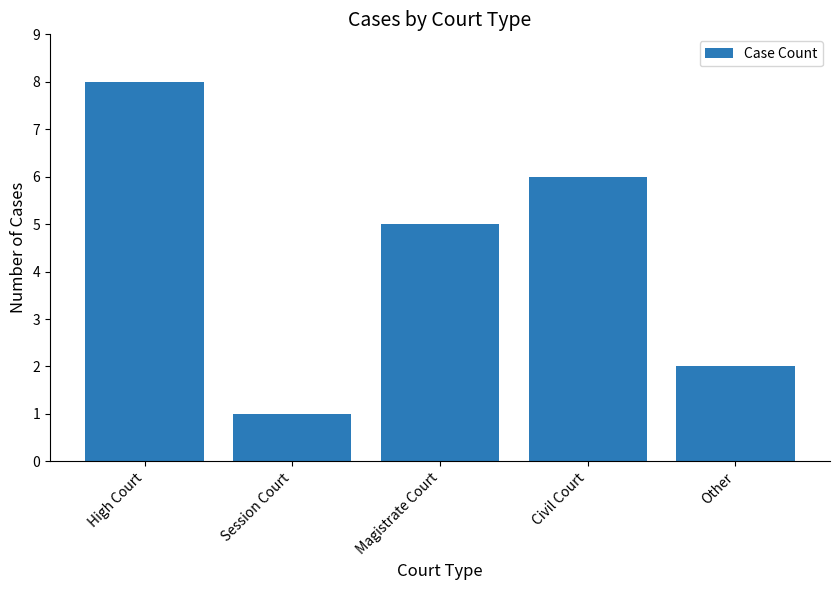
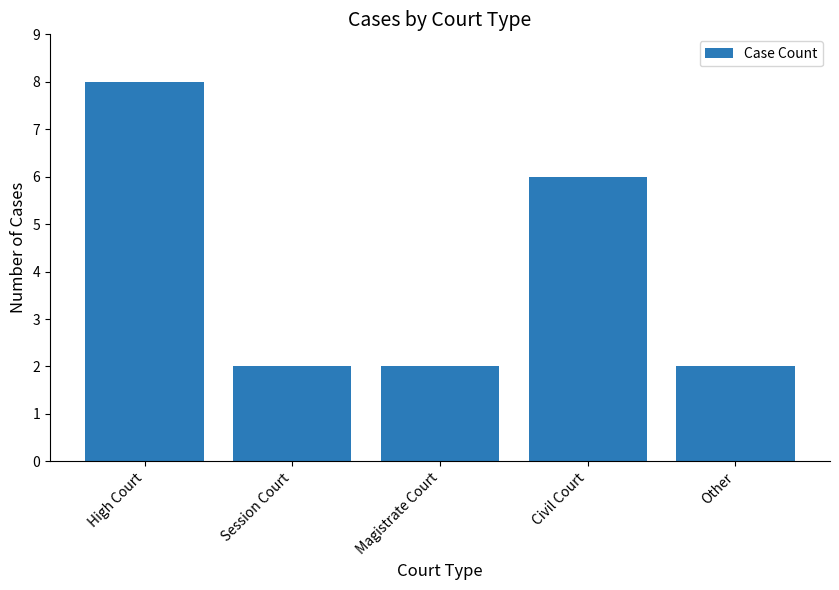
  {
    "High Court": 8,
-   "Session Court": 1,
-   "Magistrate Court": 5,
+   "Session Court": 2,
+   "Magistrate Court": 2,
    "Civil Court": 6,
    "Other": 2
  }
